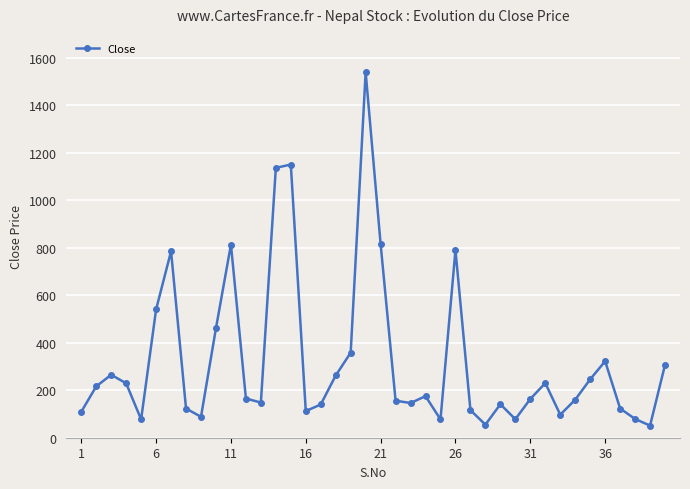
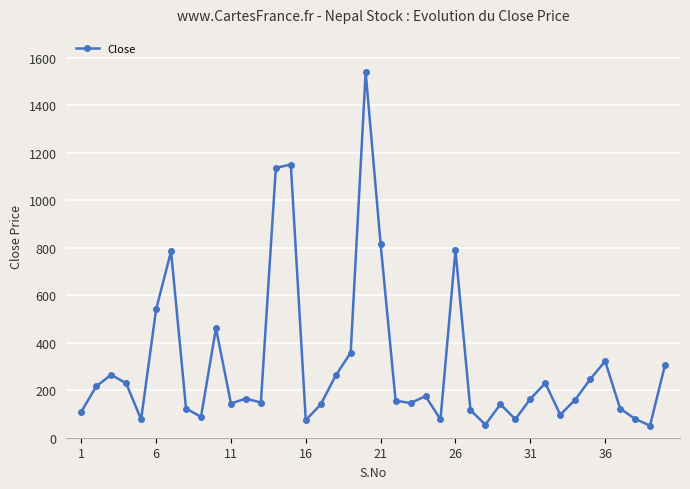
  {
    "1": 110,
    "6": 540,
-   "11": 810,
-   "16": 110,
+   "11": 140,
+   "16": 70,
    "21": 820,
    "26": 790,
    "31": 160,
    "36": 320
  }
